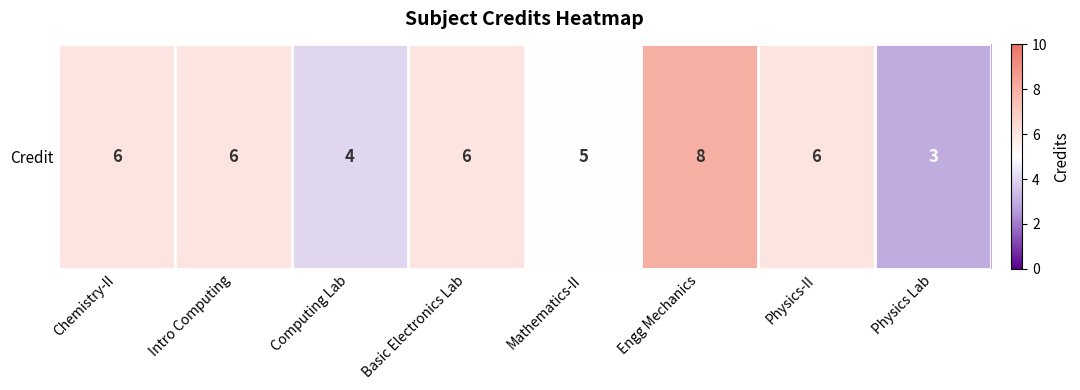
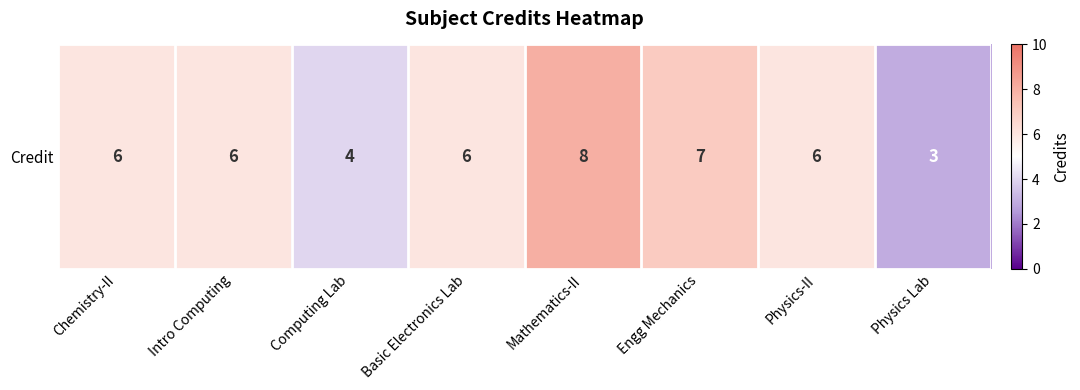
  {
    "Credit": {
      "Chemistry-II": 6,
      "Intro Computing": 6,
      "Computing Lab": 4,
      "Basic Electronics Lab": 6,
-     "Mathematics-II": 5,
-     "Engg Mechanics": 8,
+     "Mathematics-II": 8,
+     "Engg Mechanics": 7,
      "Physics-II": 6,
      "Physics Lab": 3
    }
  }
